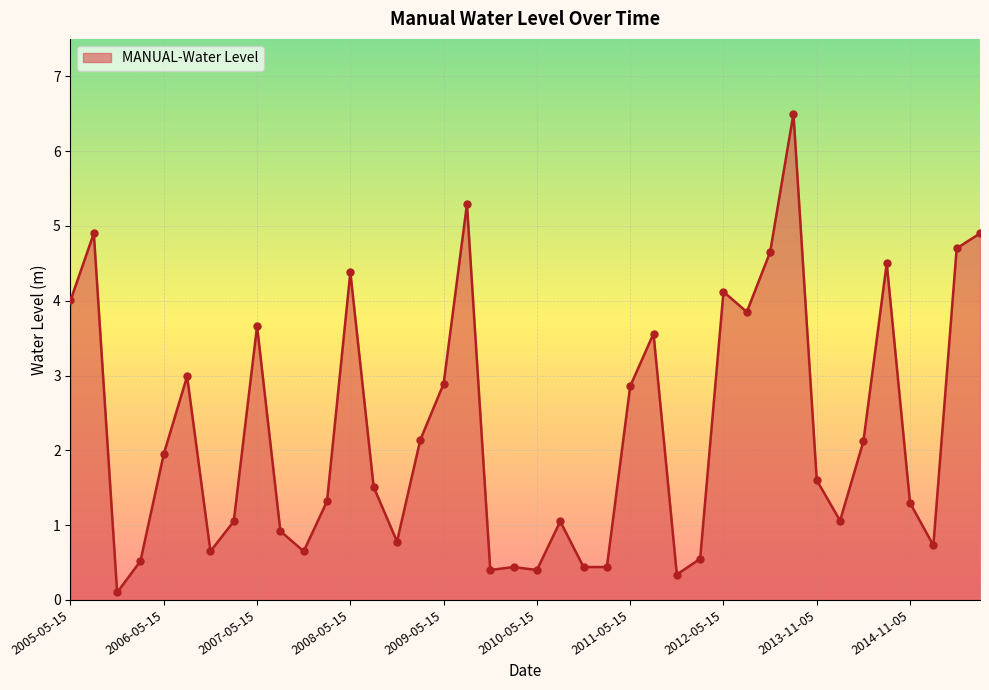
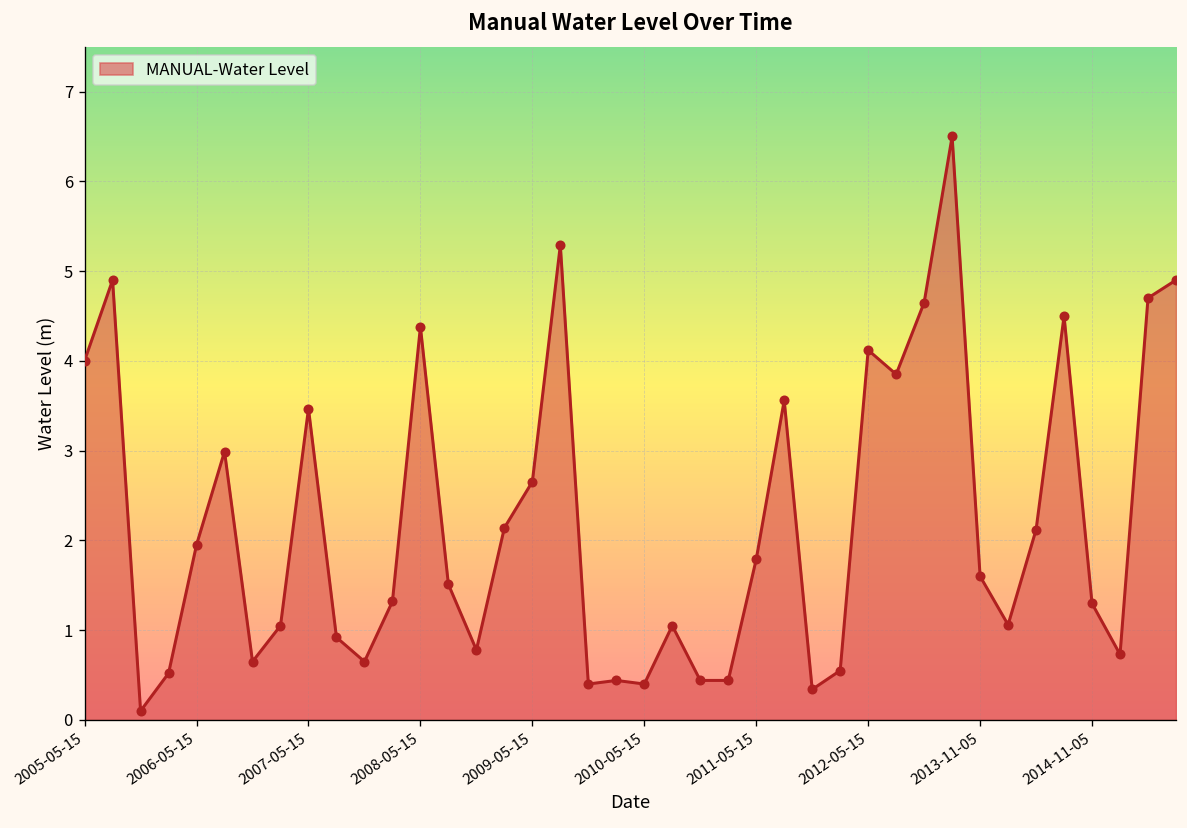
  {
    "2005-05-15": 4.0,
    "2006-05-15": 2.0,
-   "2007-05-15": 3.7,
+   "2007-05-15": 3.5,
    "2008-05-15": 4.4,
-   "2009-05-15": 2.9,
+   "2009-05-15": 2.7,
    "2010-05-15": 0.4,
-   "2011-05-15": 2.9,
+   "2011-05-15": 1.8,
    "2012-05-15": 4.1,
    "2013-11-05": 1.6,
    "2014-11-05": 1.3
  }
